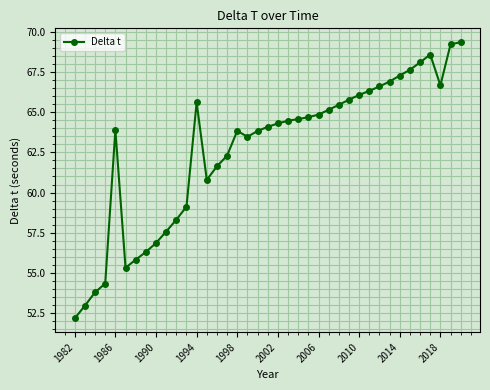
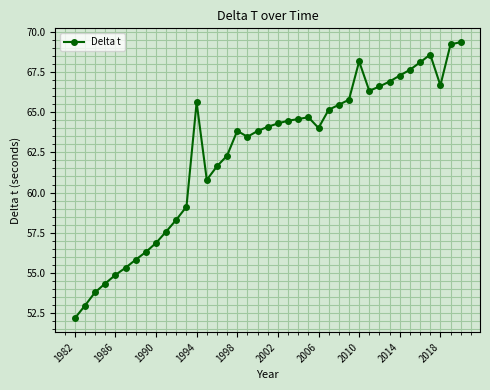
  {
    "1982": 52.2,
-   "1986": 63.9,
+   "1986": 54.9,
    "1990": 56.9,
    "1994": 65.6,
    "1998": 63.8,
    "2002": 64.3,
-   "2006": 64.9,
-   "2010": 66.1,
+   "2006": 64.0,
+   "2010": 68.2,
    "2014": 67.3,
    "2018": 66.7
  }
